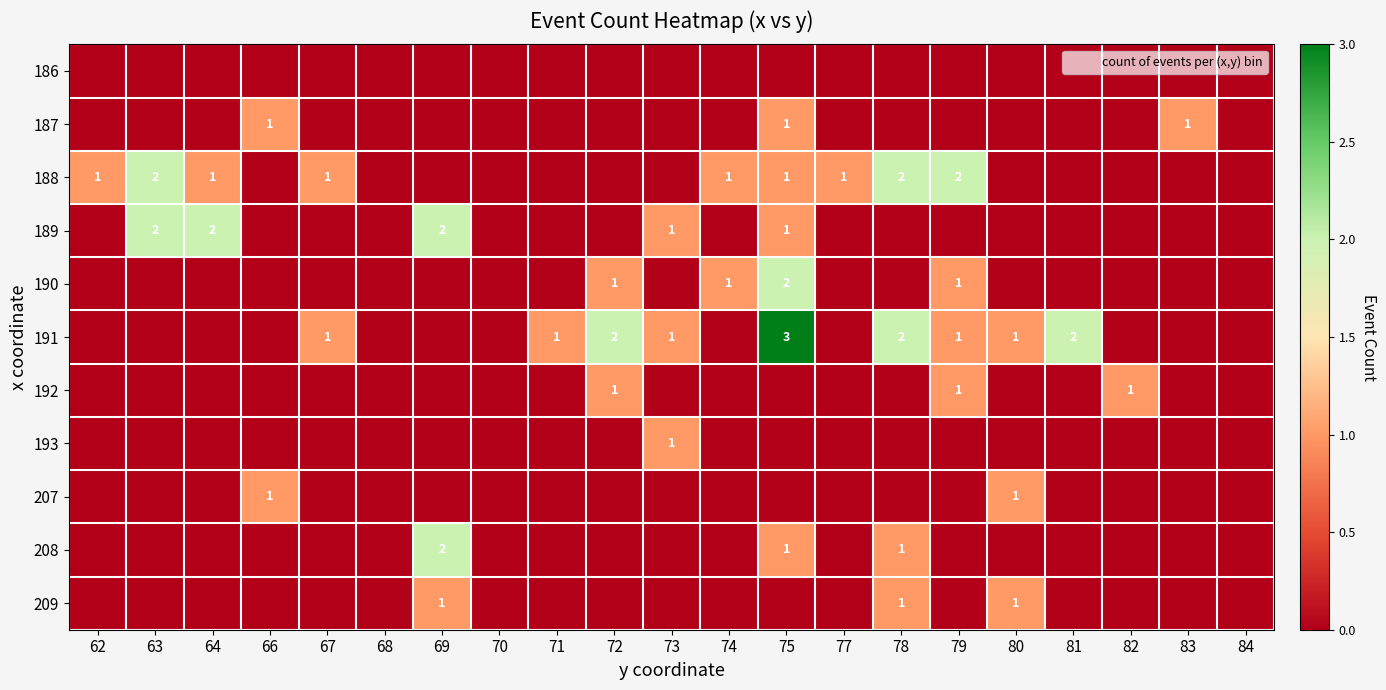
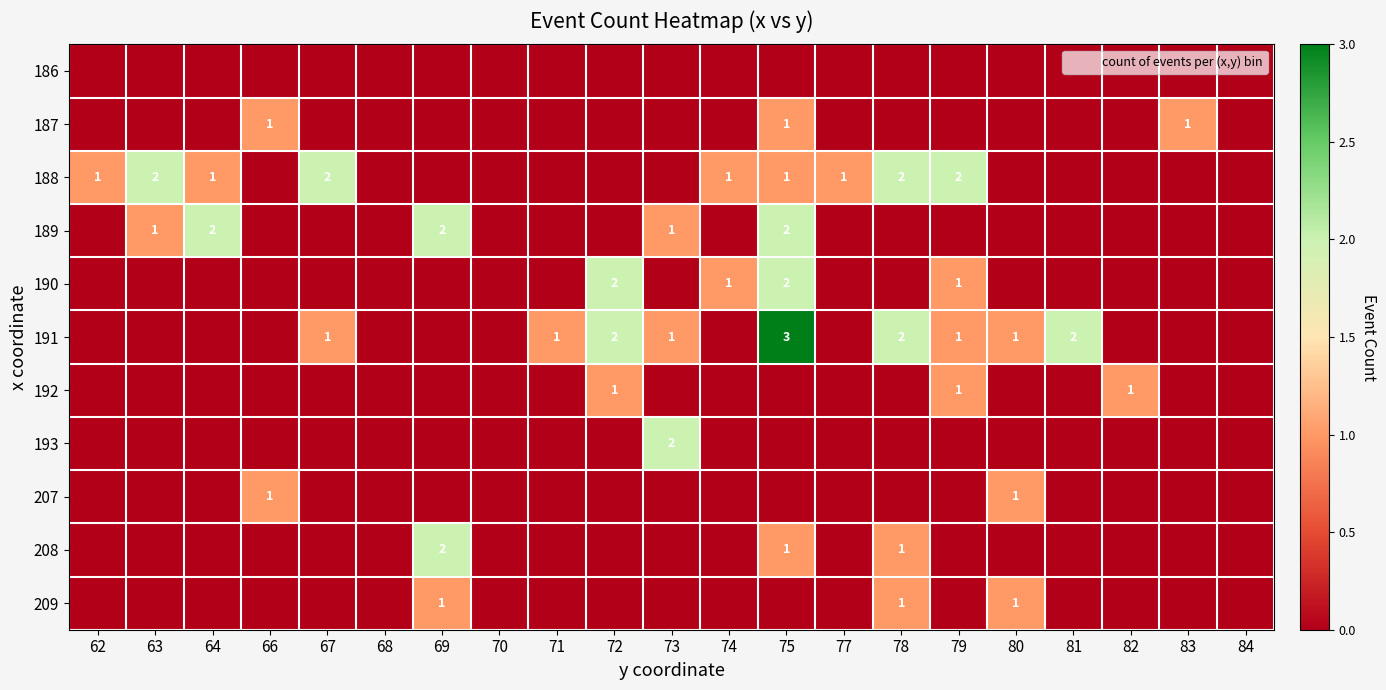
  {
    "187": {
      "66": 1,
      "75": 1,
      "83": 1
    },
    "188": {
      "62": 1,
      "63": 2,
      "64": 1,
-     "67": 1,
+     "67": 2,
      "74": 1,
      "75": 1,
      "77": 1,
      "78": 2,
      "79": 2
    },
    "189": {
-     "63": 2,
+     "63": 1,
      "64": 2,
      "69": 2,
      "73": 1,
-     "75": 1
+     "75": 2
    },
    "190": {
-     "72": 1,
+     "72": 2,
      "74": 1,
      "75": 2,
      "79": 1
    },
    "191": {
      "67": 1,
      "71": 1,
      "72": 2,
      "73": 1,
      "75": 3,
      "78": 2,
      "79": 1,
      "80": 1,
      "81": 2
    },
    "192": {
      "72": 1,
      "79": 1,
      "82": 1
    },
    "193": {
-     "73": 1
+     "73": 2
    },
    "207": {
      "66": 1,
      "80": 1
    },
    "208": {
      "69": 2,
      "75": 1,
      "78": 1
    },
    "209": {
      "69": 1,
      "78": 1,
      "80": 1
    }
  }
